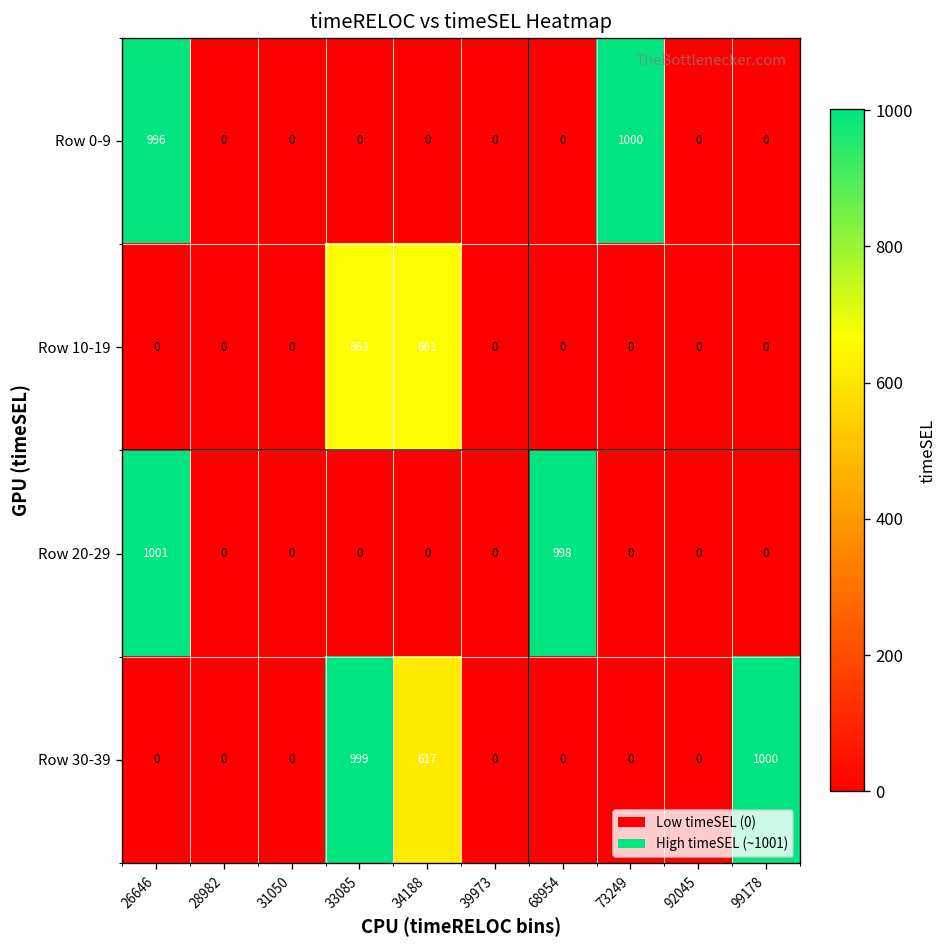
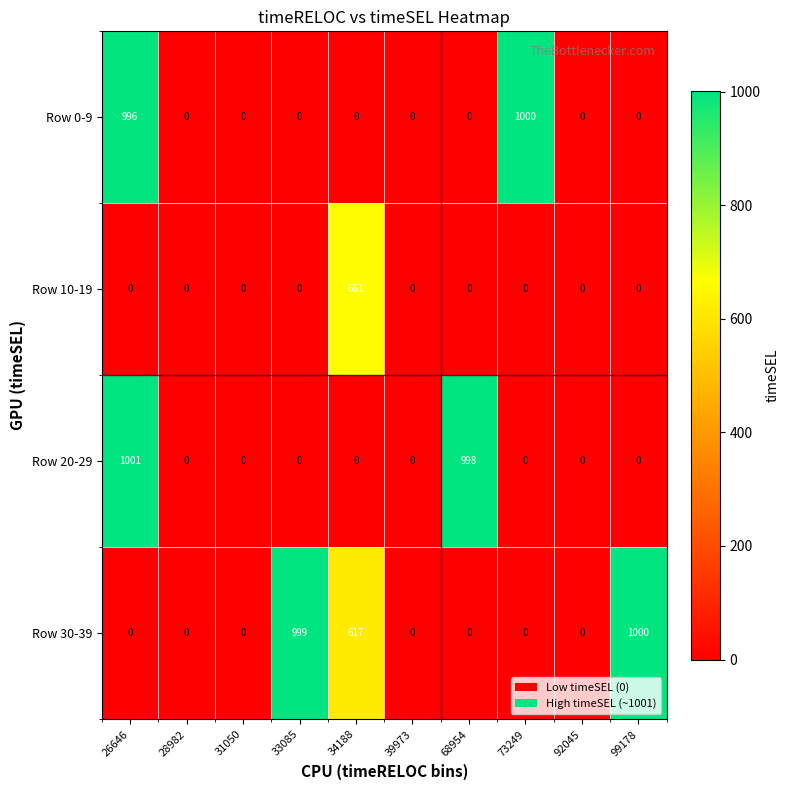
  {
    "Row 0-9": {
      "26646": 996,
      "28982": 0,
      "31050": 0,
      "33085": 0,
      "34188": 0,
      "39973": 0,
      "68954": 0,
      "73249": 1000,
      "99178": 0
    },
    "Row 10-19": {
      "26646": 0,
      "28982": 0,
      "31050": 0,
-     "33085": 663,
+     "33085": 0,
      "34188": 661,
      "39973": 0,
      "68954": 0,
      "73249": 0,
      "92045": 0,
      "99178": 0
    },
    "Row 20-29": {
      "26646": 1001,
      "28982": 0,
      "31050": 0,
      "33085": 0,
      "34188": 0,
      "39973": 0,
      "68954": 998,
      "73249": 0,
      "92045": 0,
      "99178": 0
    },
    "Row 30-39": {
      "26646": 0,
      "28982": 0,
      "31050": 0,
      "33085": 999,
      "34188": 617,
      "39973": 0,
      "68954": 0,
      "73249": 0,
      "92045": 0,
      "99178": 1000
    }
  }
